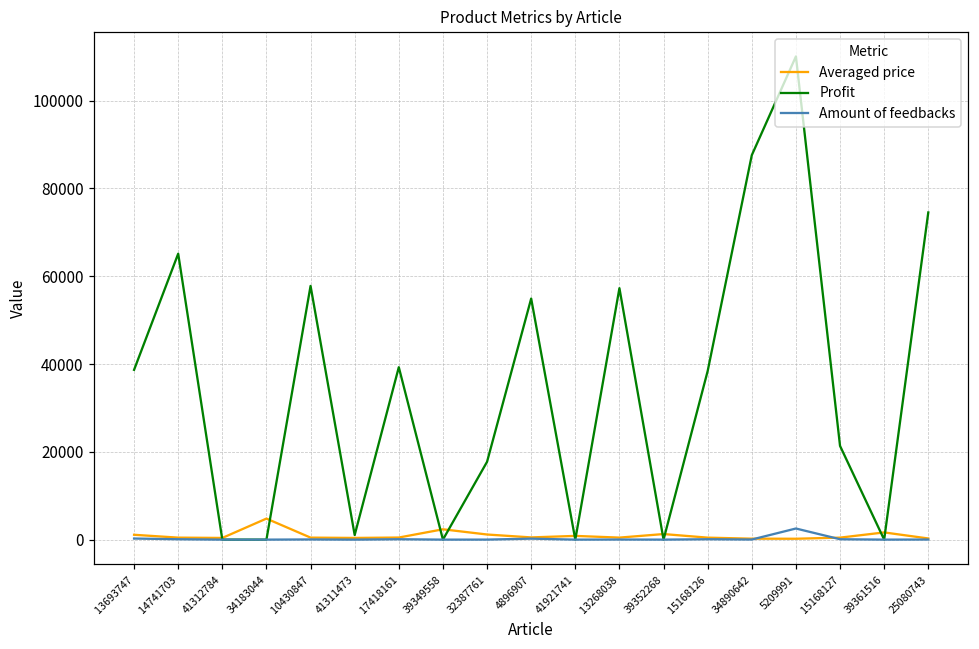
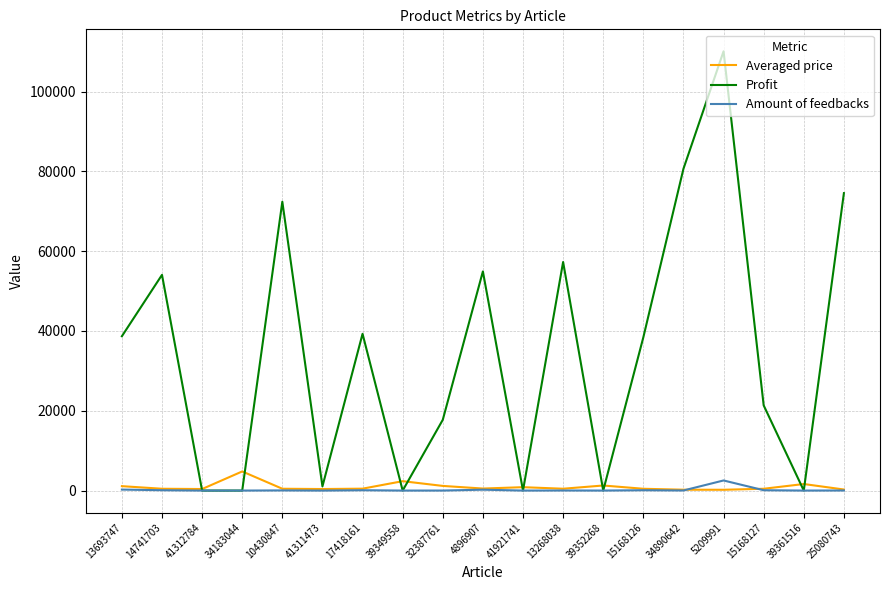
  {
    "Averaged price": {
      "13693747": 1000,
      "34183044": 5000,
      "39349558": 2000,
      "32387761": 1000,
      "41921741": 1000,
      "39352268": 1000,
      "5209991": 0,
      "39361516": 2000
    },
    "Profit": {
      "13693747": 39000,
-     "14741703": 65000,
-     "10430847": 58000,
+     "14741703": 54000,
+     "10430847": 72000,
      "41311473": 1000,
      "17418161": 39000,
      "32387761": 18000,
      "4896907": 55000,
      "13268038": 57000,
      "15168126": 38000,
-     "34890642": 88000,
+     "34890642": 81000,
      "15168127": 21000,
      "25080743": 75000
    },
    "Amount of feedbacks": {
      "13693747": 0,
      "32387761": 0,
      "5209991": 3000
    }
  }
